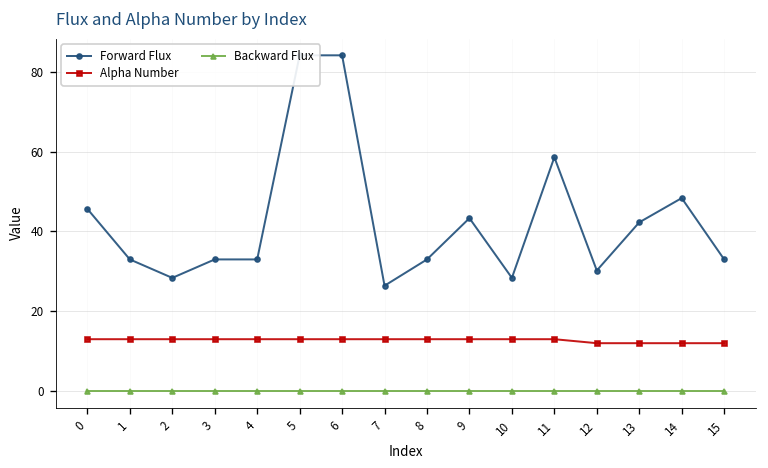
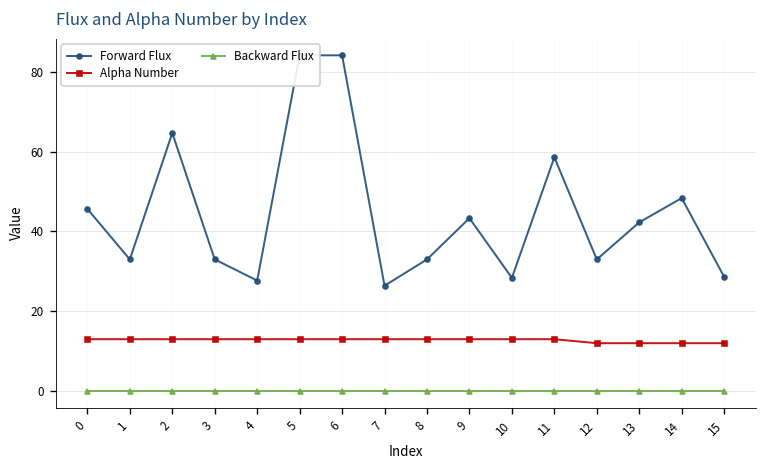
  {
    "Forward Flux": {
      "0": 46,
      "1": 33,
-     "2": 28,
+     "2": 65,
      "3": 33,
-     "4": 33,
+     "4": 28,
      "6": 84,
      "7": 26,
      "8": 33,
      "9": 43,
      "10": 28,
      "11": 59,
-     "12": 30,
+     "12": 33,
      "13": 42,
      "14": 48,
-     "15": 33
+     "15": 29
    },
    "Alpha Number": {
      "0": 13,
      "1": 13,
      "2": 13,
      "3": 13,
      "4": 13,
      "5": 13,
      "6": 13,
      "7": 13,
      "8": 13,
      "9": 13,
      "10": 13,
      "11": 13,
      "12": 12,
      "13": 12,
      "14": 12,
      "15": 12
    },
    "Backward Flux": {
      "0": 0,
      "1": 0,
      "2": 0,
      "3": 0,
      "4": 0,
      "5": 0,
      "6": 0,
      "7": 0,
      "8": 0,
      "9": 0,
      "10": 0,
      "11": 0,
      "12": 0,
      "13": 0,
      "14": 0,
      "15": 0
    }
  }
